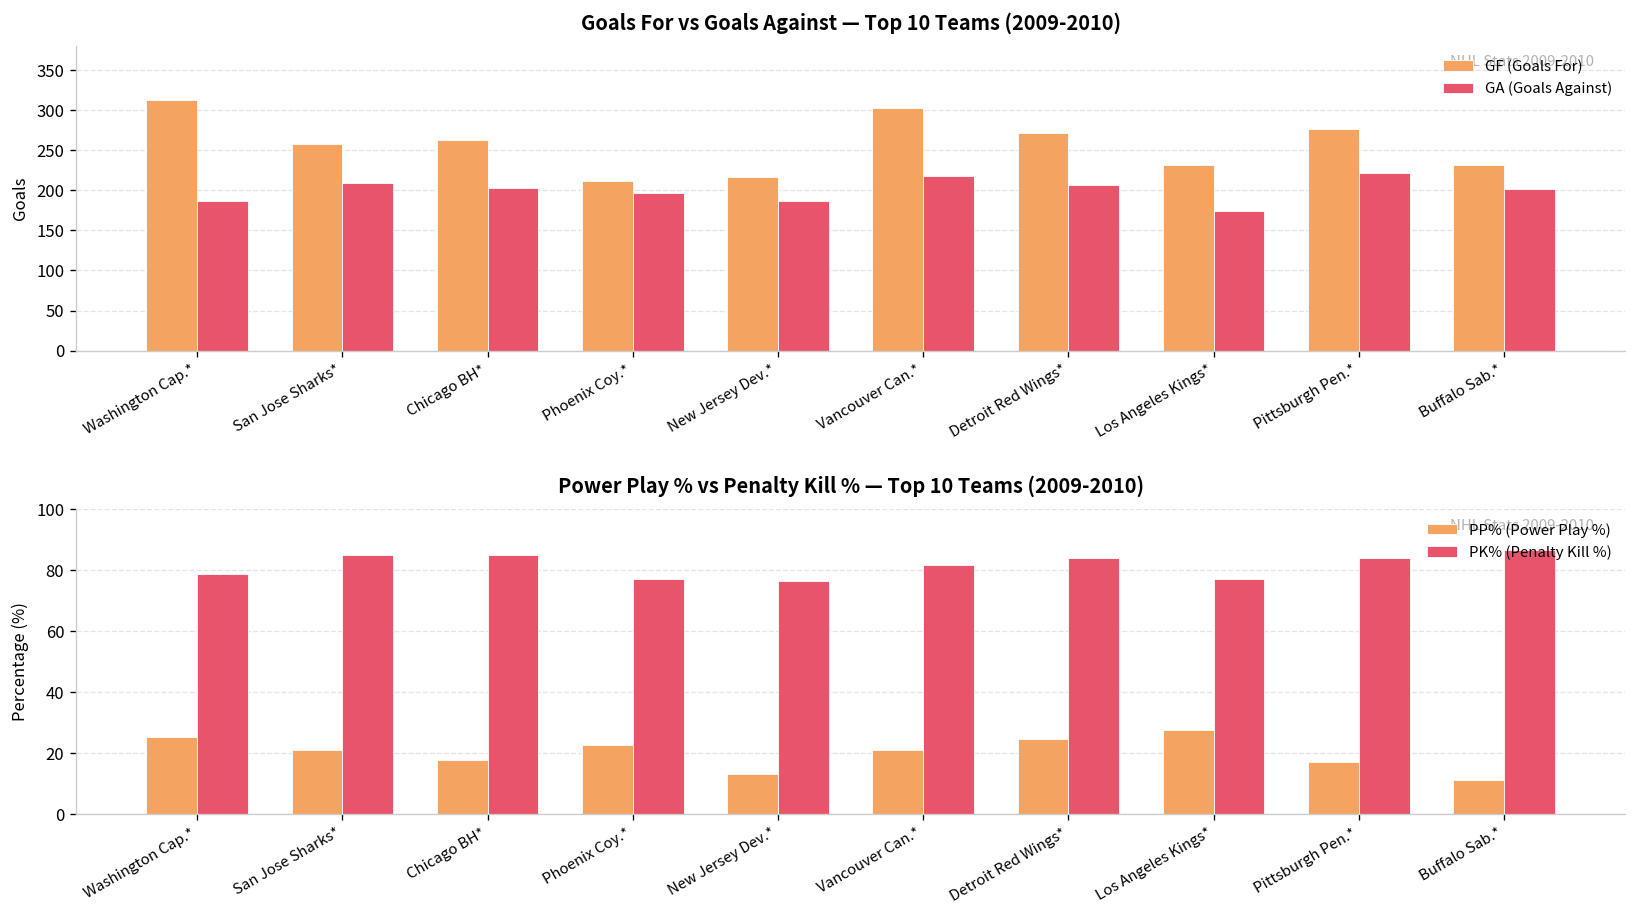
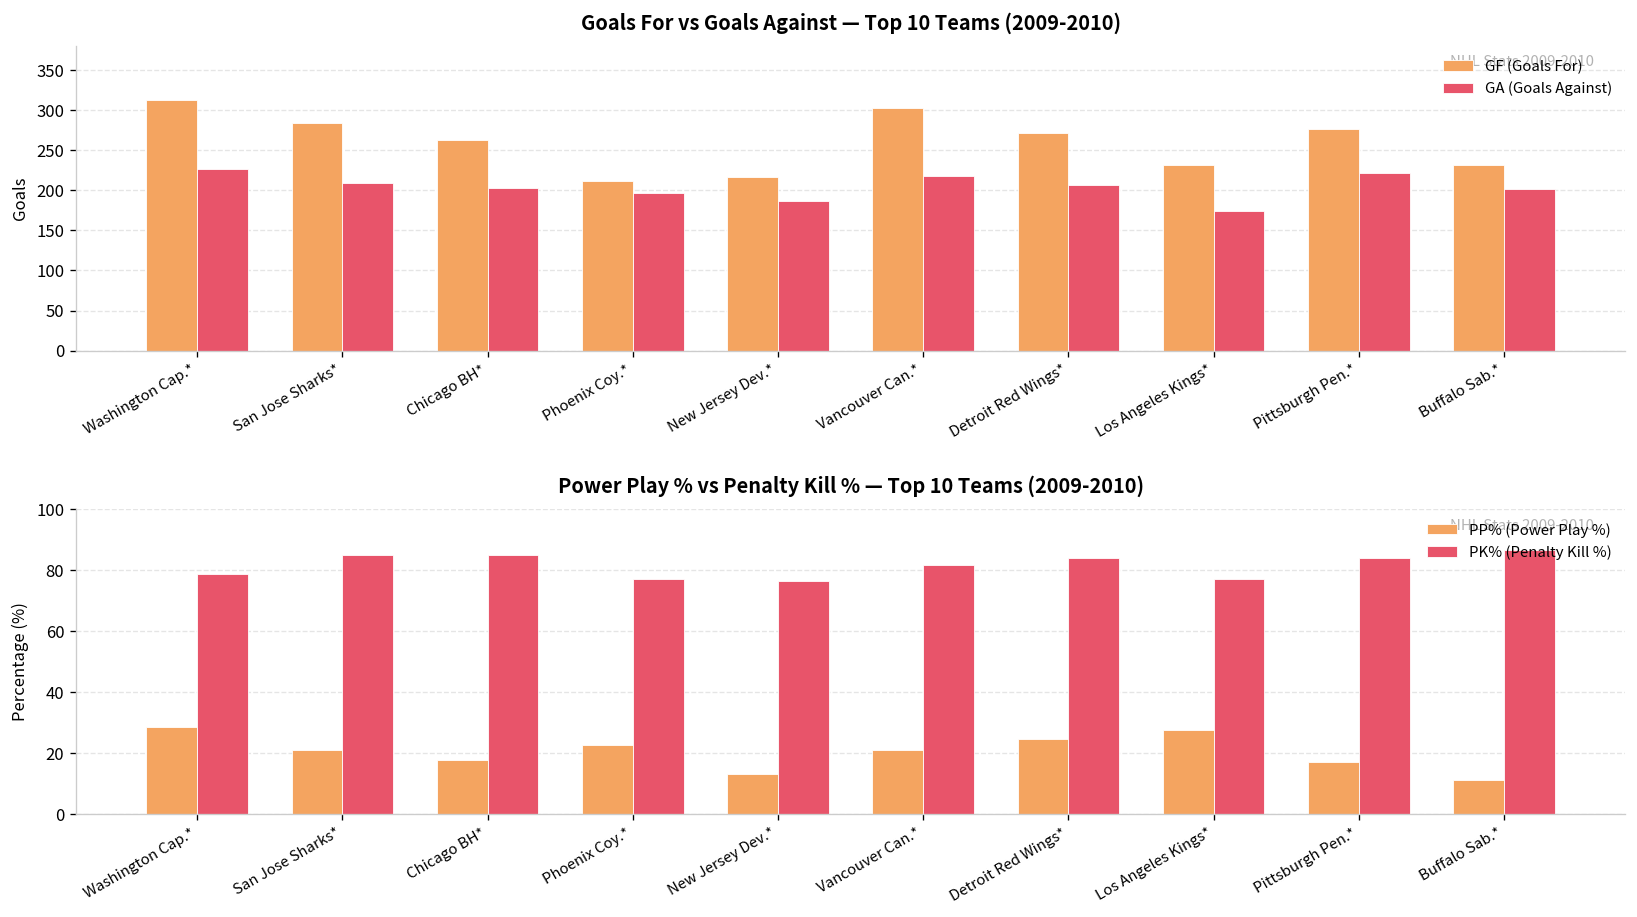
  {
    "Goals For vs Goals Against — Top 10 Teams (2009-2010)": {
      "GF (Goals For)": {
        "Washington Cap.*": 310,
-       "San Jose Sharks*": 260,
+       "San Jose Sharks*": 280,
        "Chicago BH*": 260,
        "Phoenix Coy.*": 210,
        "New Jersey Dev.*": 220,
        "Vancouver Can.*": 300,
        "Detroit Red Wings*": 270,
        "Los Angeles Kings*": 230,
        "Pittsburgh Pen.*": 280,
        "Buffalo Sab.*": 230
      },
      "GA (Goals Against)": {
-       "Washington Cap.*": 190,
+       "Washington Cap.*": 230,
        "San Jose Sharks*": 210,
        "Chicago BH*": 200,
        "Phoenix Coy.*": 200,
        "New Jersey Dev.*": 190,
        "Vancouver Can.*": 220,
        "Detroit Red Wings*": 210,
        "Los Angeles Kings*": 170,
        "Pittsburgh Pen.*": 220,
        "Buffalo Sab.*": 200
      }
    },
    "Power Play % vs Penalty Kill % — Top 10 Teams (2009-2010)": {
      "PP% (Power Play %)": {
-       "Washington Cap.*": 25,
+       "Washington Cap.*": 29,
        "San Jose Sharks*": 21,
        "Chicago BH*": 18,
        "Phoenix Coy.*": 23,
        "New Jersey Dev.*": 13,
        "Vancouver Can.*": 21,
        "Detroit Red Wings*": 24,
        "Los Angeles Kings*": 28,
        "Pittsburgh Pen.*": 17,
        "Buffalo Sab.*": 11
      },
      "PK% (Penalty Kill %)": {
        "Washington Cap.*": 79,
        "San Jose Sharks*": 85,
        "Chicago BH*": 85,
        "Phoenix Coy.*": 77,
        "New Jersey Dev.*": 76,
        "Vancouver Can.*": 82,
        "Detroit Red Wings*": 84,
        "Los Angeles Kings*": 77,
        "Pittsburgh Pen.*": 84
      }
    }
  }
